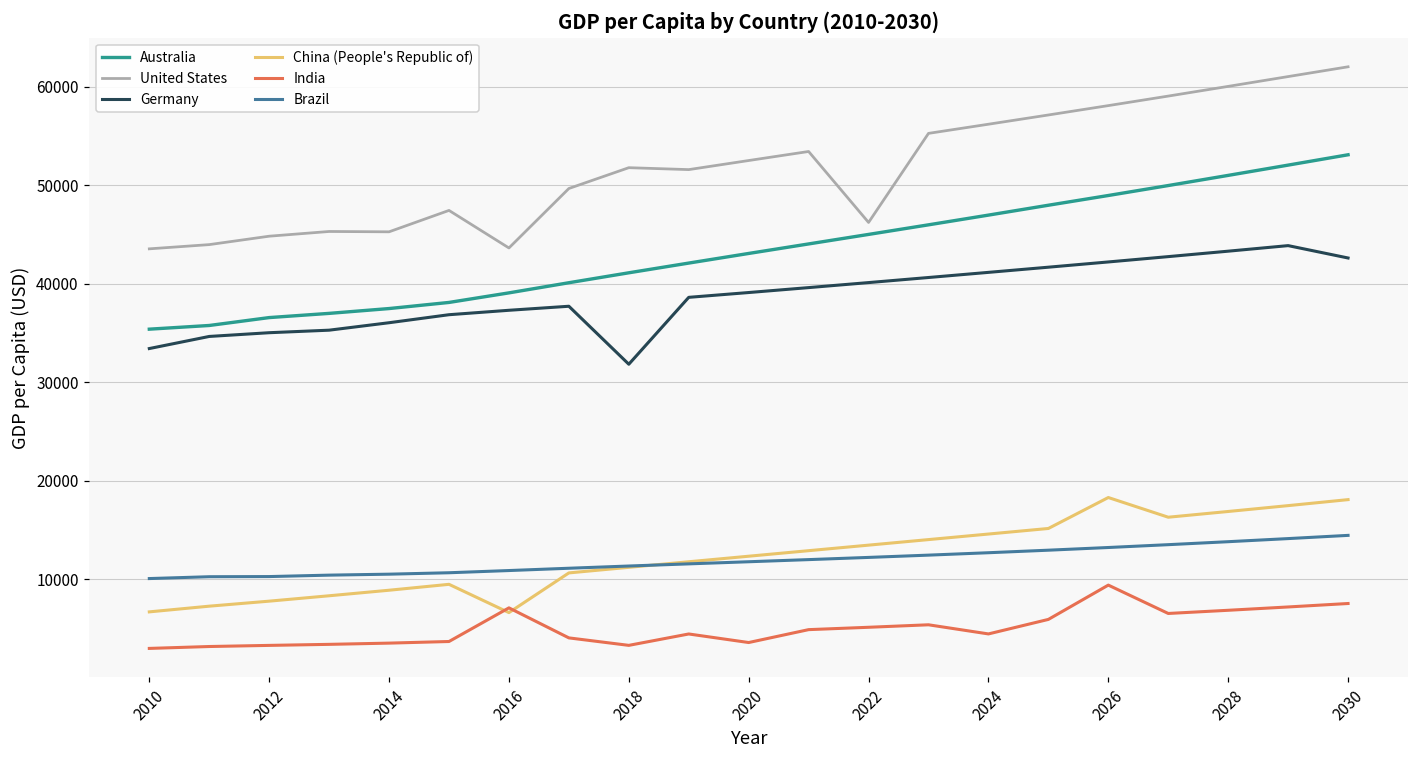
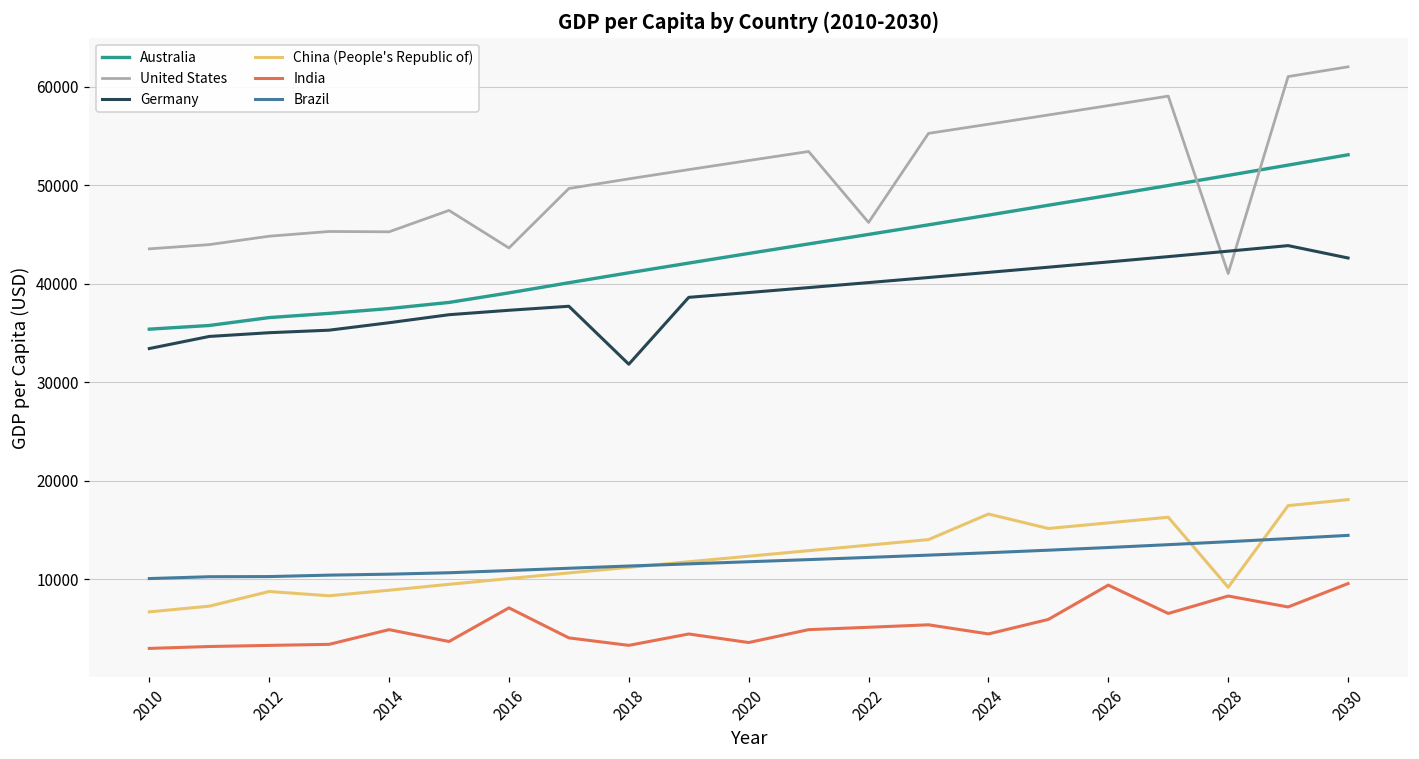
  {
    "United States": {
      "2010": 44000,
      "2012": 45000,
      "2014": 45000,
      "2016": 44000,
-     "2018": 52000,
+     "2018": 51000,
      "2020": 53000,
      "2022": 46000,
      "2024": 56000,
      "2026": 58000,
-     "2028": 60000,
+     "2028": 41000,
      "2030": 62000
    },
    "Germany": {
      "2010": 33000,
      "2012": 35000,
      "2014": 36000,
      "2016": 37000,
      "2018": 32000,
      "2020": 39000,
      "2022": 40000,
      "2024": 41000,
      "2026": 42000,
      "2028": 43000,
      "2030": 43000
    },
    "China (People's Republic of)": {
      "2010": 7000,
-     "2012": 8000,
+     "2012": 9000,
      "2014": 9000,
-     "2016": 7000,
+     "2016": 10000,
      "2020": 12000,
      "2022": 13000,
-     "2024": 15000,
-     "2026": 18000,
-     "2028": 17000,
+     "2024": 17000,
+     "2026": 16000,
+     "2028": 9000,
      "2030": 18000
    },
    "India": {
      "2010": 3000,
      "2012": 3000,
-     "2014": 4000,
+     "2014": 5000,
      "2016": 7000,
      "2018": 3000,
      "2020": 4000,
      "2022": 5000,
      "2024": 4000,
      "2026": 9000,
-     "2028": 7000,
-     "2030": 8000
+     "2028": 8000,
+     "2030": 10000
    }
  }
